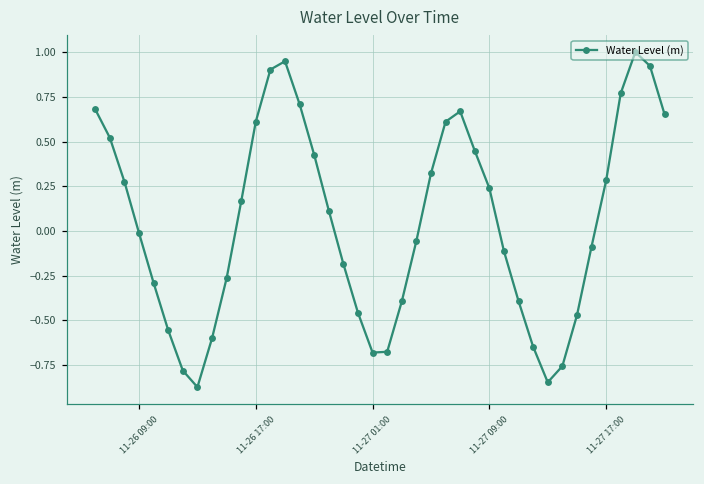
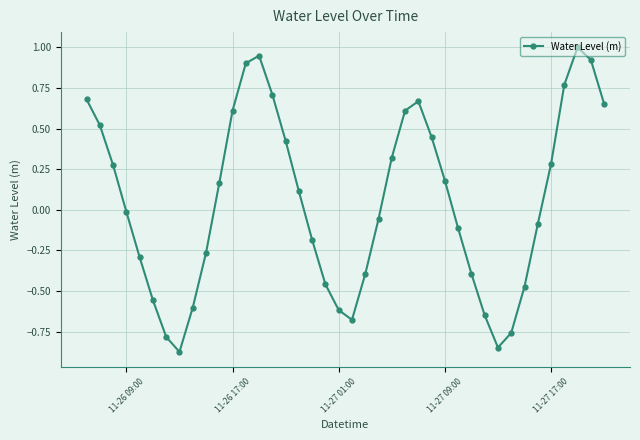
  {
    "11-26 09:00": -0.01,
    "11-26 17:00": 0.61,
-   "11-27 01:00": -0.68,
-   "11-27 09:00": 0.24,
+   "11-27 01:00": -0.62,
+   "11-27 09:00": 0.18,
    "11-27 17:00": 0.28
  }
